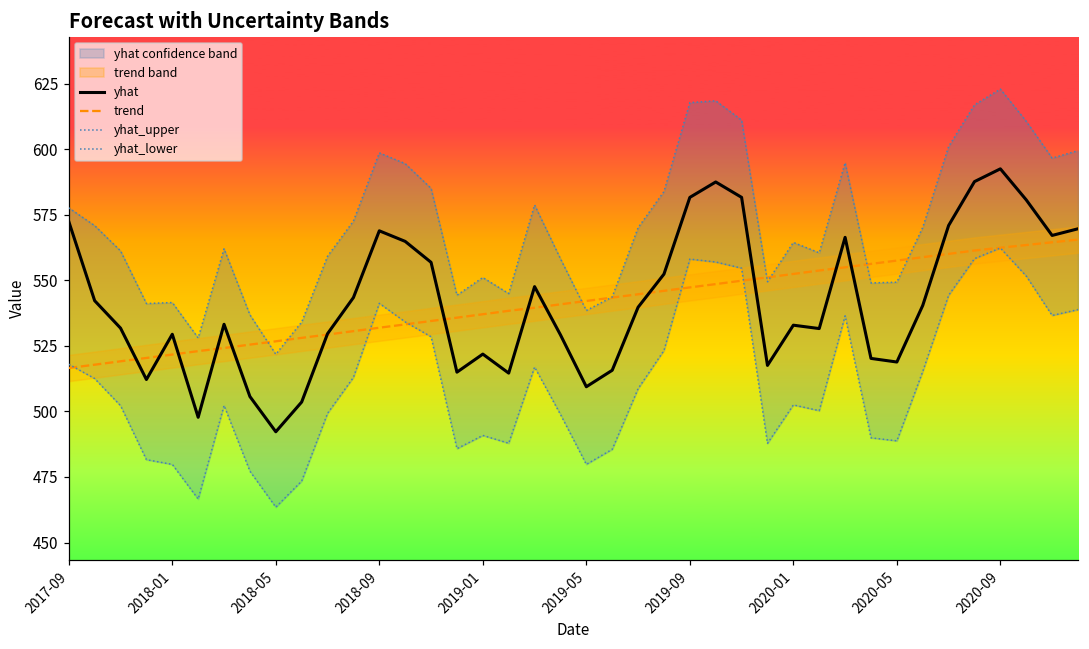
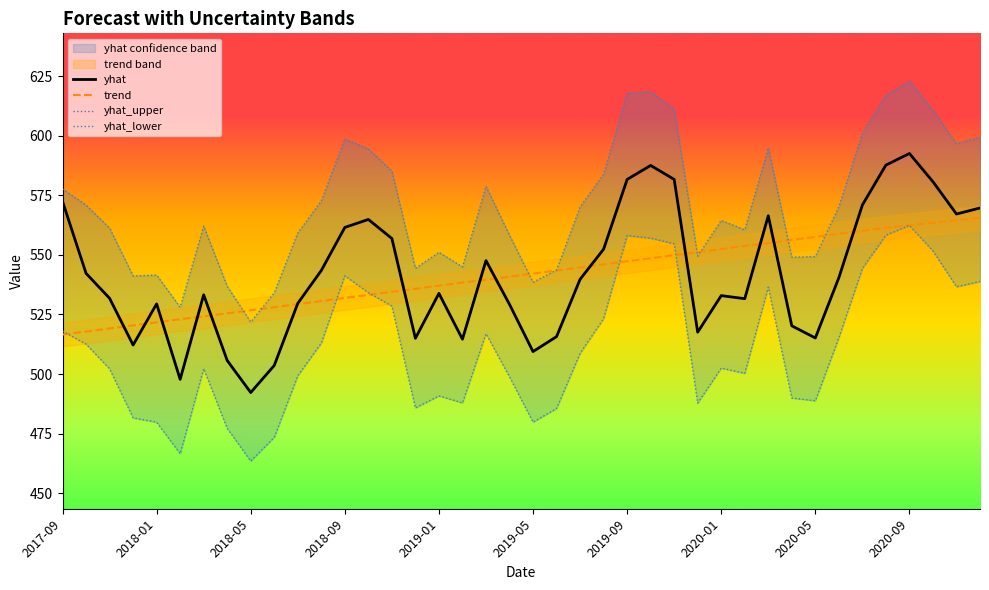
  {
    "yhat": {
      "2017-09": 572,
      "2018-01": 529,
      "2018-05": 492,
-     "2018-09": 569,
-     "2019-01": 522,
+     "2018-09": 562,
+     "2019-01": 534,
      "2019-05": 509,
      "2019-09": 582,
      "2020-01": 533,
-     "2020-05": 519,
+     "2020-05": 515,
      "2020-09": 593
    }
  }
